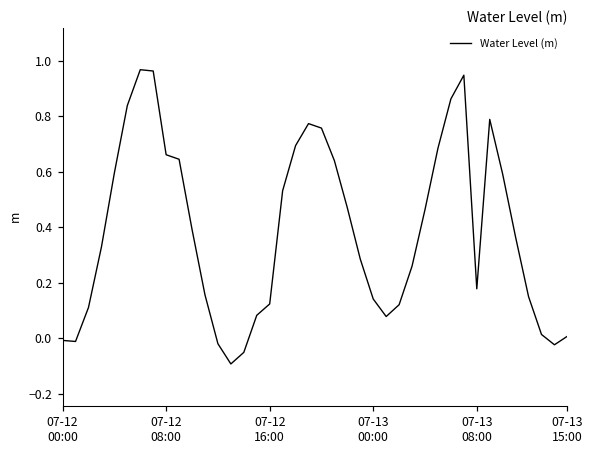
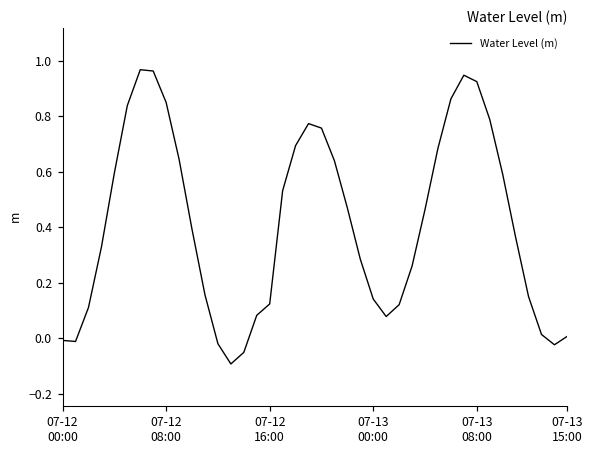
  {
    "07-12 00:00": -0.01,
-   "07-12 08:00": 0.66,
+   "07-12 08:00": 0.85,
    "07-12 16:00": 0.12,
    "07-13 00:00": 0.14,
-   "07-13 08:00": 0.18,
+   "07-13 08:00": 0.92,
    "07-13 15:00": 0.01
  }
